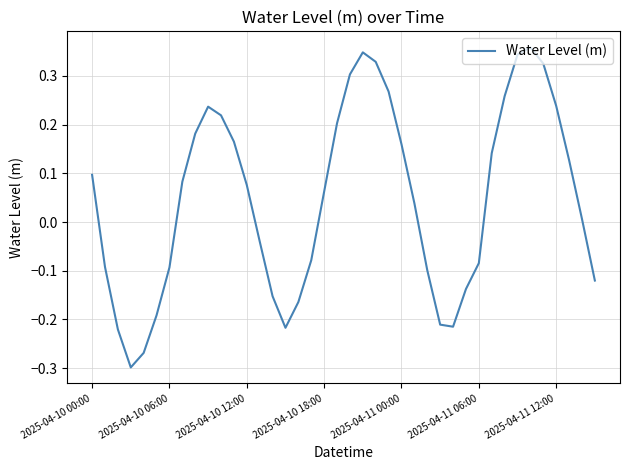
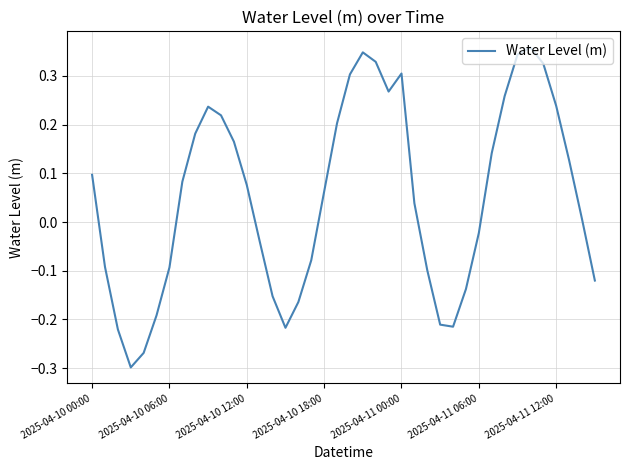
  {
    "2025-04-10 00:00": 0.10,
    "2025-04-10 06:00": -0.09,
    "2025-04-10 12:00": 0.08,
    "2025-04-10 18:00": 0.06,
-   "2025-04-11 00:00": 0.16,
-   "2025-04-11 06:00": -0.08,
+   "2025-04-11 00:00": 0.30,
+   "2025-04-11 06:00": -0.02,
    "2025-04-11 12:00": 0.24
  }
